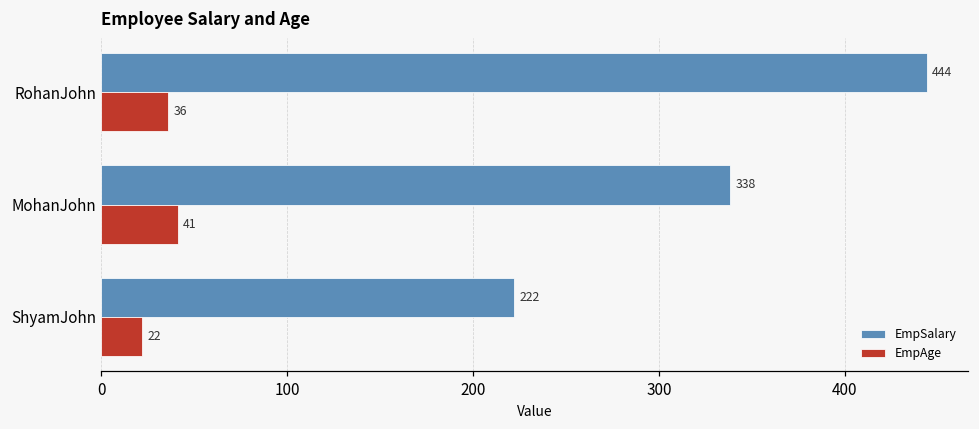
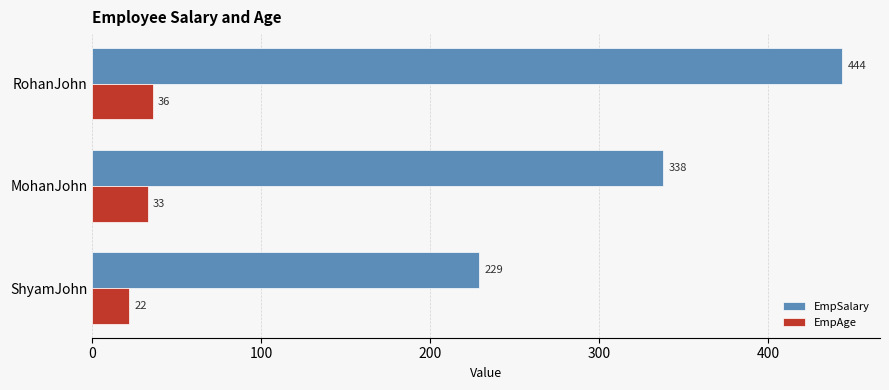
  {
    "EmpSalary": {
      "RohanJohn": 444,
      "MohanJohn": 338,
-     "ShyamJohn": 222
+     "ShyamJohn": 229
    },
    "EmpAge": {
      "RohanJohn": 36,
-     "MohanJohn": 41,
+     "MohanJohn": 33,
      "ShyamJohn": 22
    }
  }
